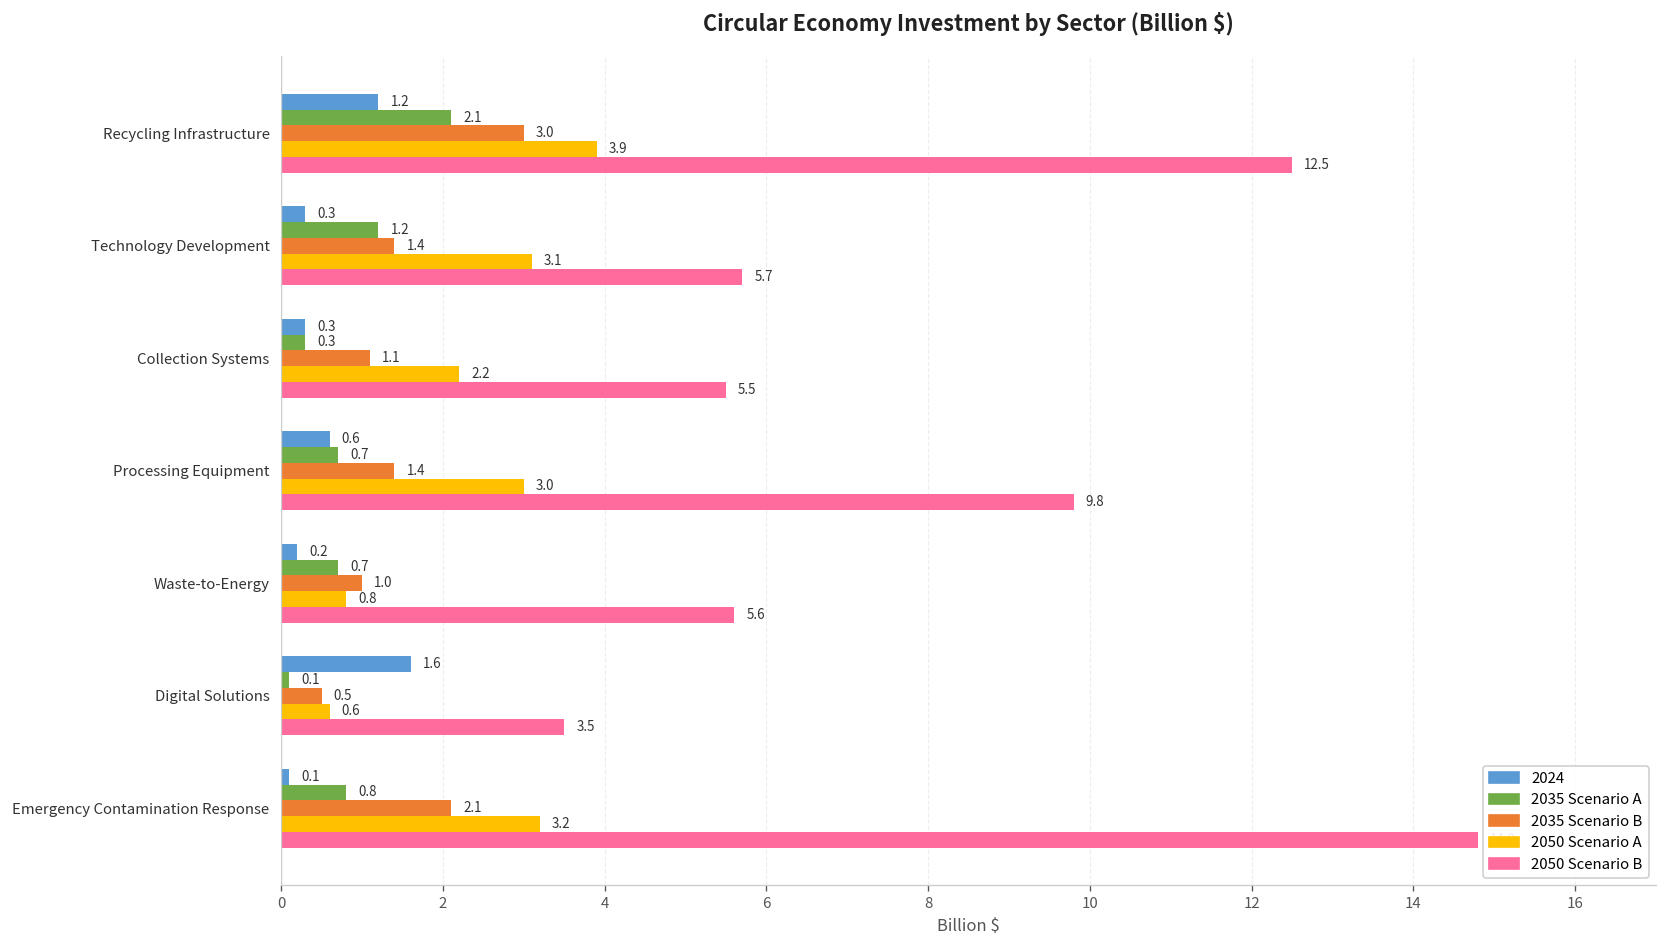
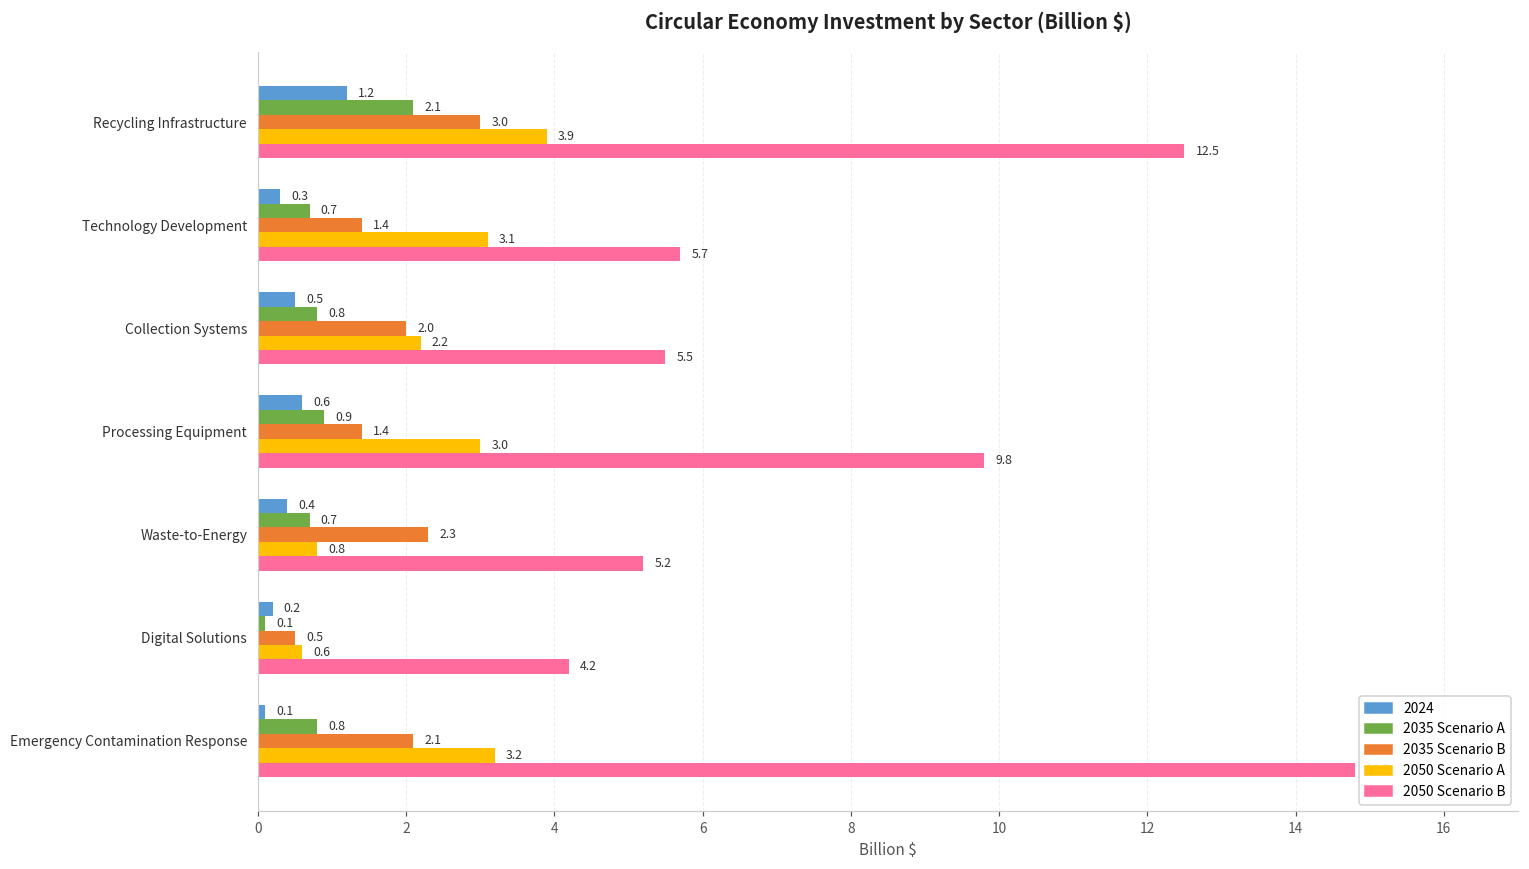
  {
    "2024": {
      "Recycling Infrastructure": 1.2,
      "Technology Development": 0.3,
-     "Collection Systems": 0.3,
+     "Collection Systems": 0.5,
      "Processing Equipment": 0.6,
-     "Waste-to-Energy": 0.2,
-     "Digital Solutions": 1.6,
+     "Waste-to-Energy": 0.4,
+     "Digital Solutions": 0.2,
      "Emergency Contamination Response": 0.1
    },
    "2035 Scenario A": {
      "Recycling Infrastructure": 2.1,
-     "Technology Development": 1.2,
-     "Collection Systems": 0.3,
-     "Processing Equipment": 0.7,
+     "Technology Development": 0.7,
+     "Collection Systems": 0.8,
+     "Processing Equipment": 0.9,
      "Waste-to-Energy": 0.7,
      "Digital Solutions": 0.1,
      "Emergency Contamination Response": 0.8
    },
    "2035 Scenario B": {
      "Recycling Infrastructure": 3.0,
      "Technology Development": 1.4,
-     "Collection Systems": 1.1,
+     "Collection Systems": 2.0,
      "Processing Equipment": 1.4,
-     "Waste-to-Energy": 1.0,
+     "Waste-to-Energy": 2.3,
      "Digital Solutions": 0.5,
      "Emergency Contamination Response": 2.1
    },
    "2050 Scenario A": {
      "Recycling Infrastructure": 3.9,
      "Technology Development": 3.1,
      "Collection Systems": 2.2,
      "Processing Equipment": 3.0,
      "Waste-to-Energy": 0.8,
      "Digital Solutions": 0.6,
      "Emergency Contamination Response": 3.2
    },
    "2050 Scenario B": {
      "Recycling Infrastructure": 12.5,
      "Technology Development": 5.7,
      "Collection Systems": 5.5,
      "Processing Equipment": 9.8,
-     "Waste-to-Energy": 5.6,
-     "Digital Solutions": 3.5
+     "Waste-to-Energy": 5.2,
+     "Digital Solutions": 4.2
    }
  }
